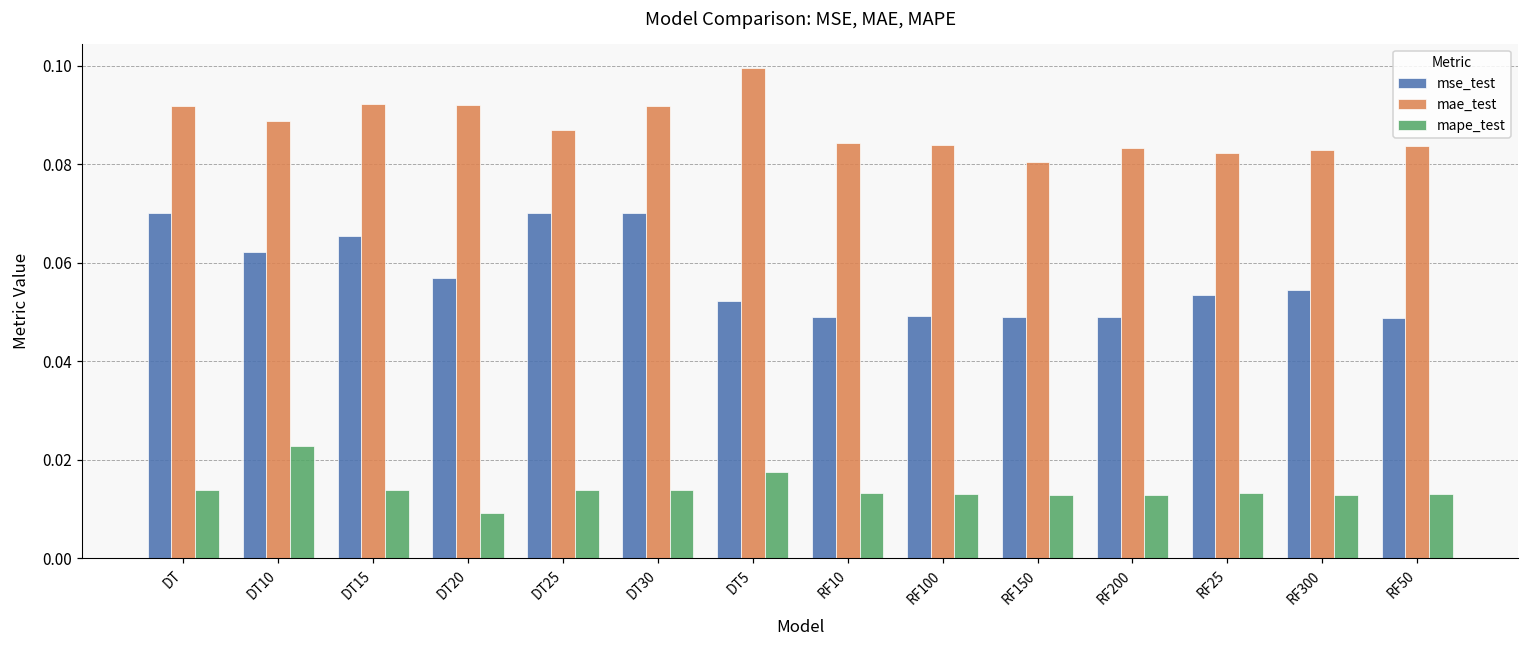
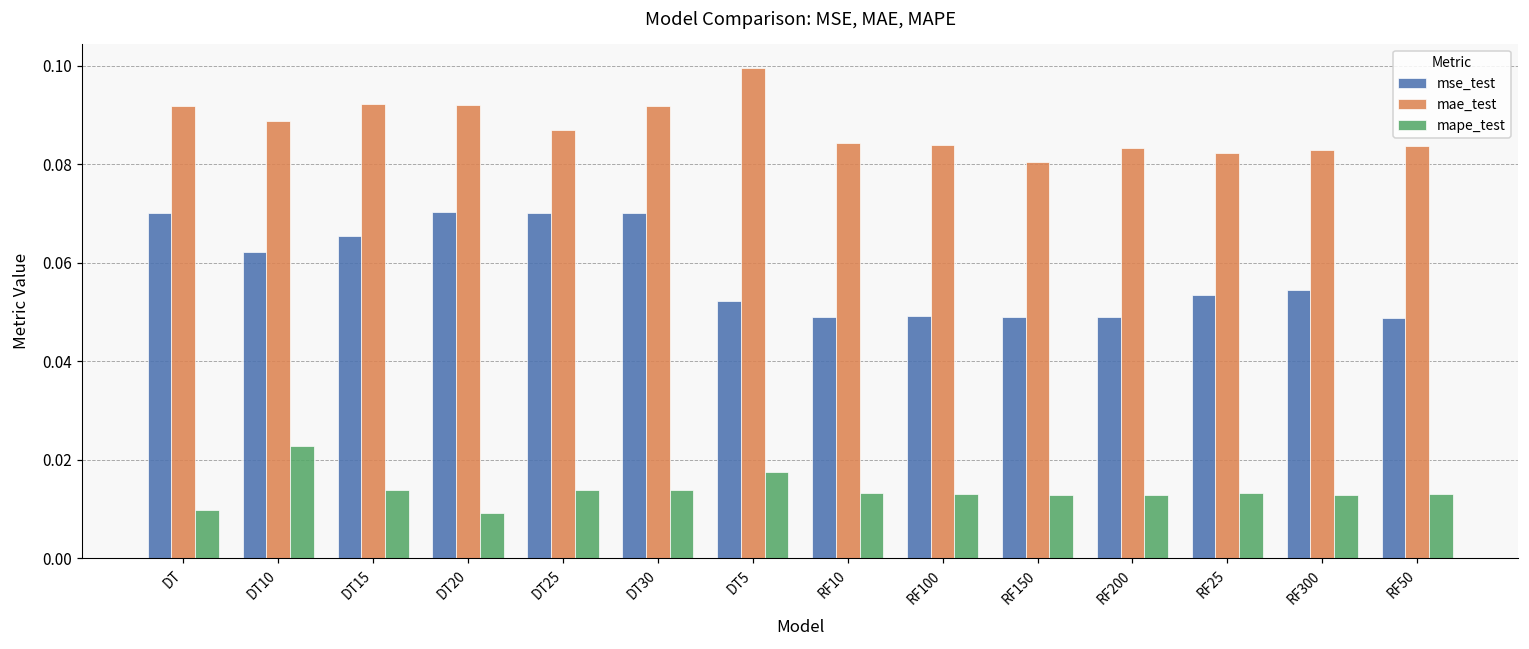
  {
    "mse_test": {
      "DT": 0.070,
      "DT10": 0.062,
      "DT15": 0.066,
-     "DT20": 0.057,
+     "DT20": 0.070,
      "DT25": 0.070,
      "DT30": 0.070,
      "DT5": 0.052,
      "RF10": 0.049,
      "RF100": 0.049,
      "RF150": 0.049,
      "RF200": 0.049,
      "RF25": 0.053,
      "RF300": 0.055,
      "RF50": 0.049
    },
    "mae_test": {
      "DT": 0.092,
      "DT10": 0.089,
      "DT15": 0.092,
      "DT20": 0.092,
      "DT25": 0.087,
      "DT30": 0.092,
      "DT5": 0.100,
      "RF10": 0.084,
      "RF100": 0.084,
      "RF150": 0.080,
      "RF200": 0.083,
      "RF25": 0.082,
      "RF300": 0.083,
      "RF50": 0.084
    },
    "mape_test": {
-     "DT": 0.014,
+     "DT": 0.010,
      "DT10": 0.023,
      "DT15": 0.014,
      "DT20": 0.009,
      "DT25": 0.014,
      "DT30": 0.014,
      "DT5": 0.017,
      "RF10": 0.013,
      "RF100": 0.013,
      "RF150": 0.013,
      "RF200": 0.013,
      "RF25": 0.013,
      "RF300": 0.013,
      "RF50": 0.013
    }
  }
